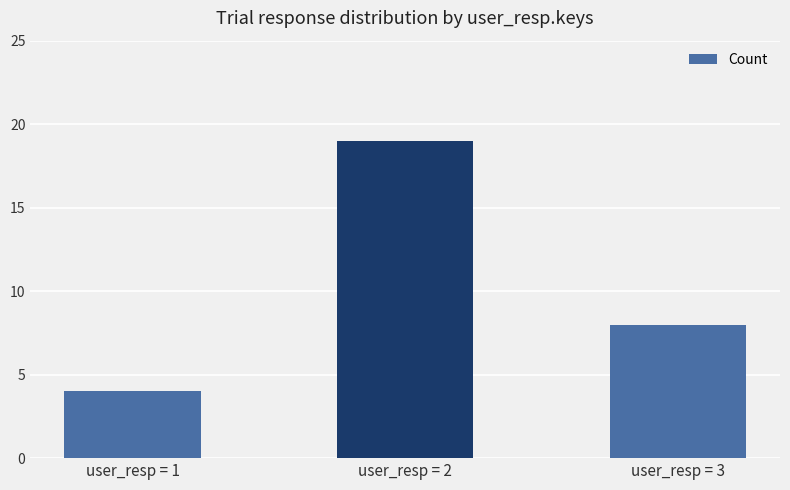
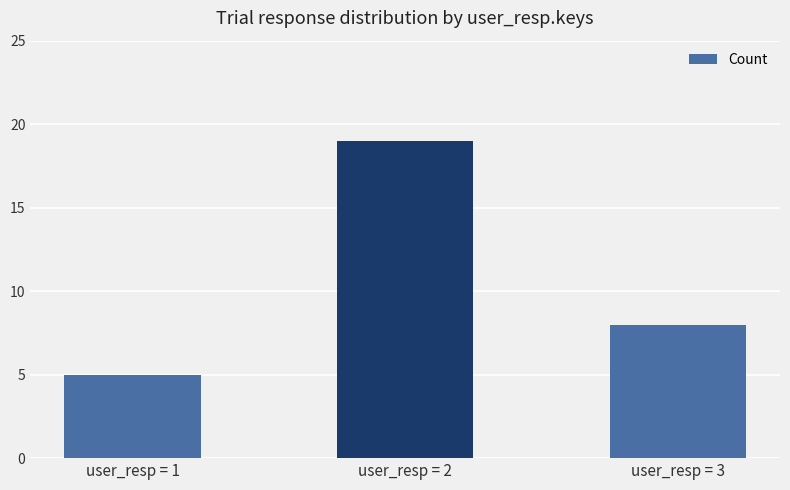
  {
-   "user_resp = 1": 4,
+   "user_resp = 1": 5,
    "user_resp = 2": 19,
    "user_resp = 3": 8
  }
